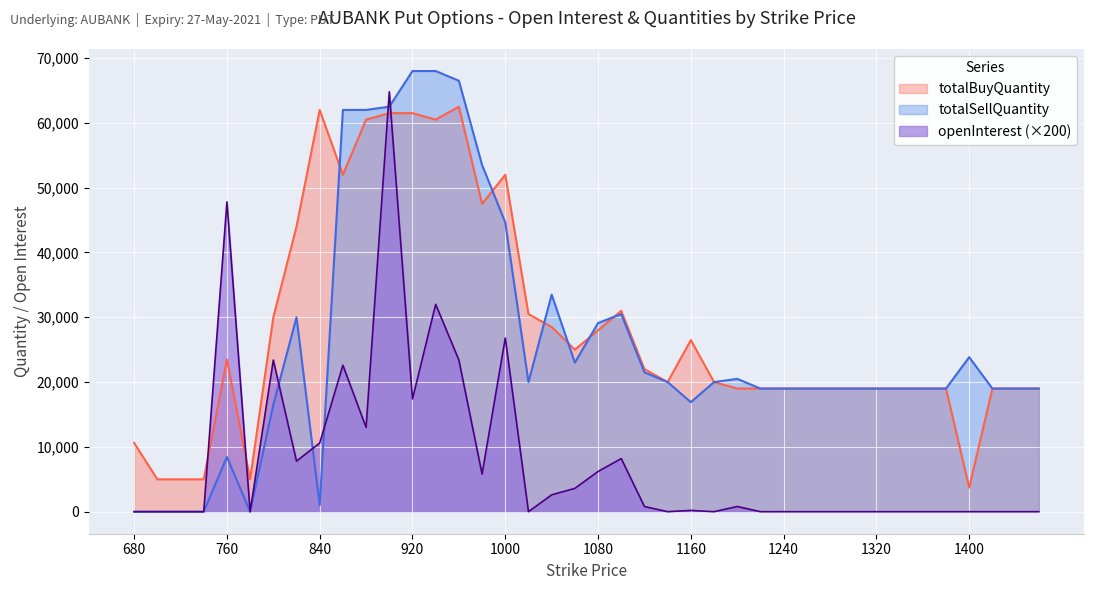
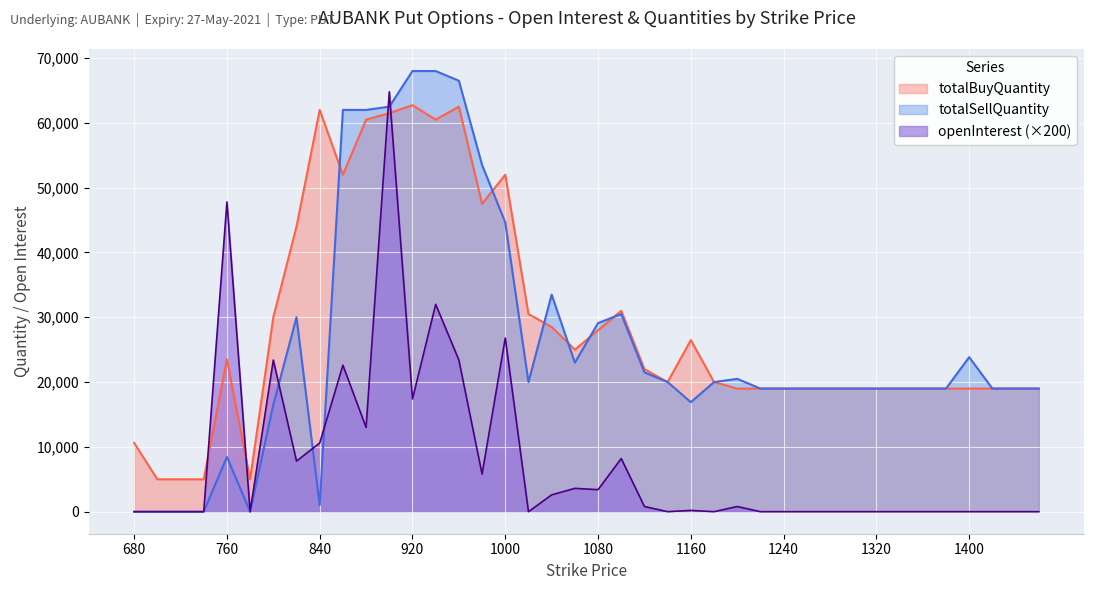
  {
    "totalBuyQuantity": {
      "680": "11,000",
      "760": "24,000",
      "840": "62,000",
-     "920": "62,000",
+     "920": "63,000",
      "1000": "52,000",
      "1080": "28,000",
      "1160": "26,000",
-     "1400": "4,000"
+     "1400": "19,000"
    },
    "totalSellQuantity": {
      "760": "8,000",
      "840": "1,000",
      "920": "68,000",
      "1000": "45,000",
      "1080": "29,000",
      "1160": "17,000",
      "1400": "24,000"
    },
    "openInterest (×200)": {
      "760": "48,000",
      "840": "11,000",
      "920": "17,000",
      "1000": "27,000",
-     "1080": "6,000",
+     "1080": "3,000",
      "1160": "0",
      "1240": "0",
      "1320": "0",
      "1400": "0"
    }
  }
